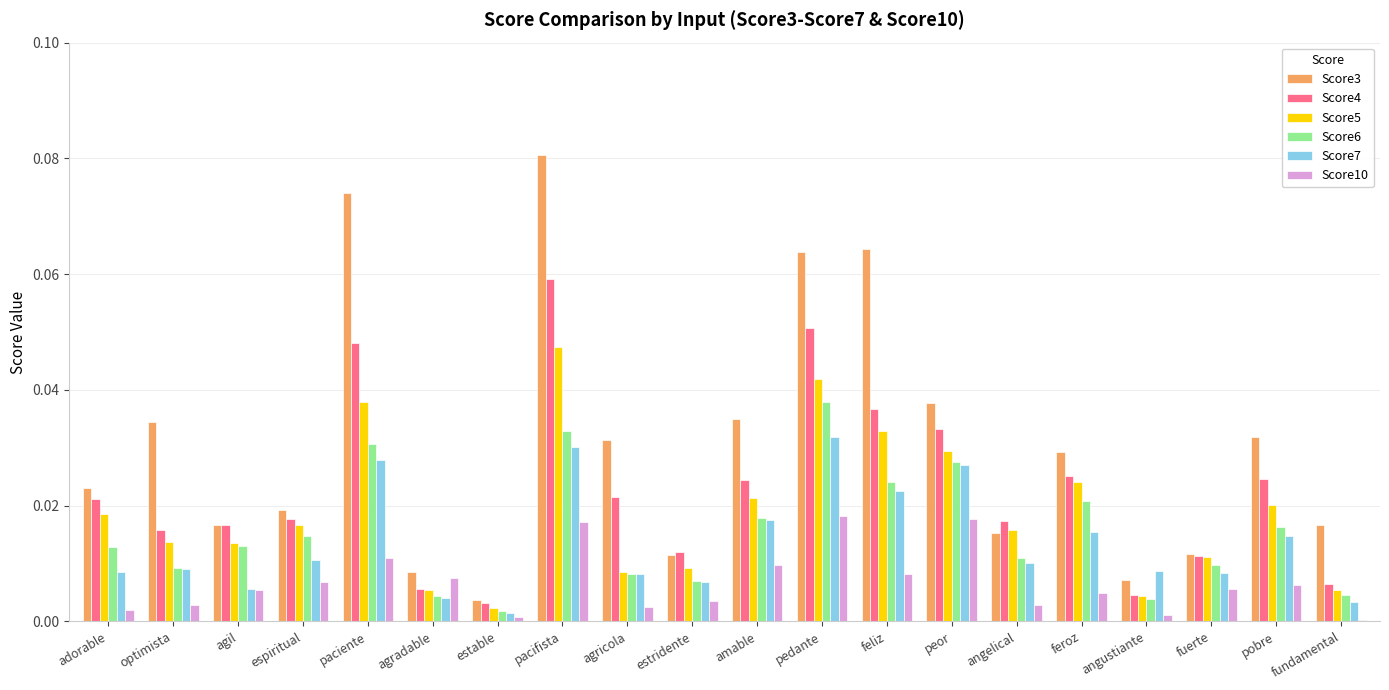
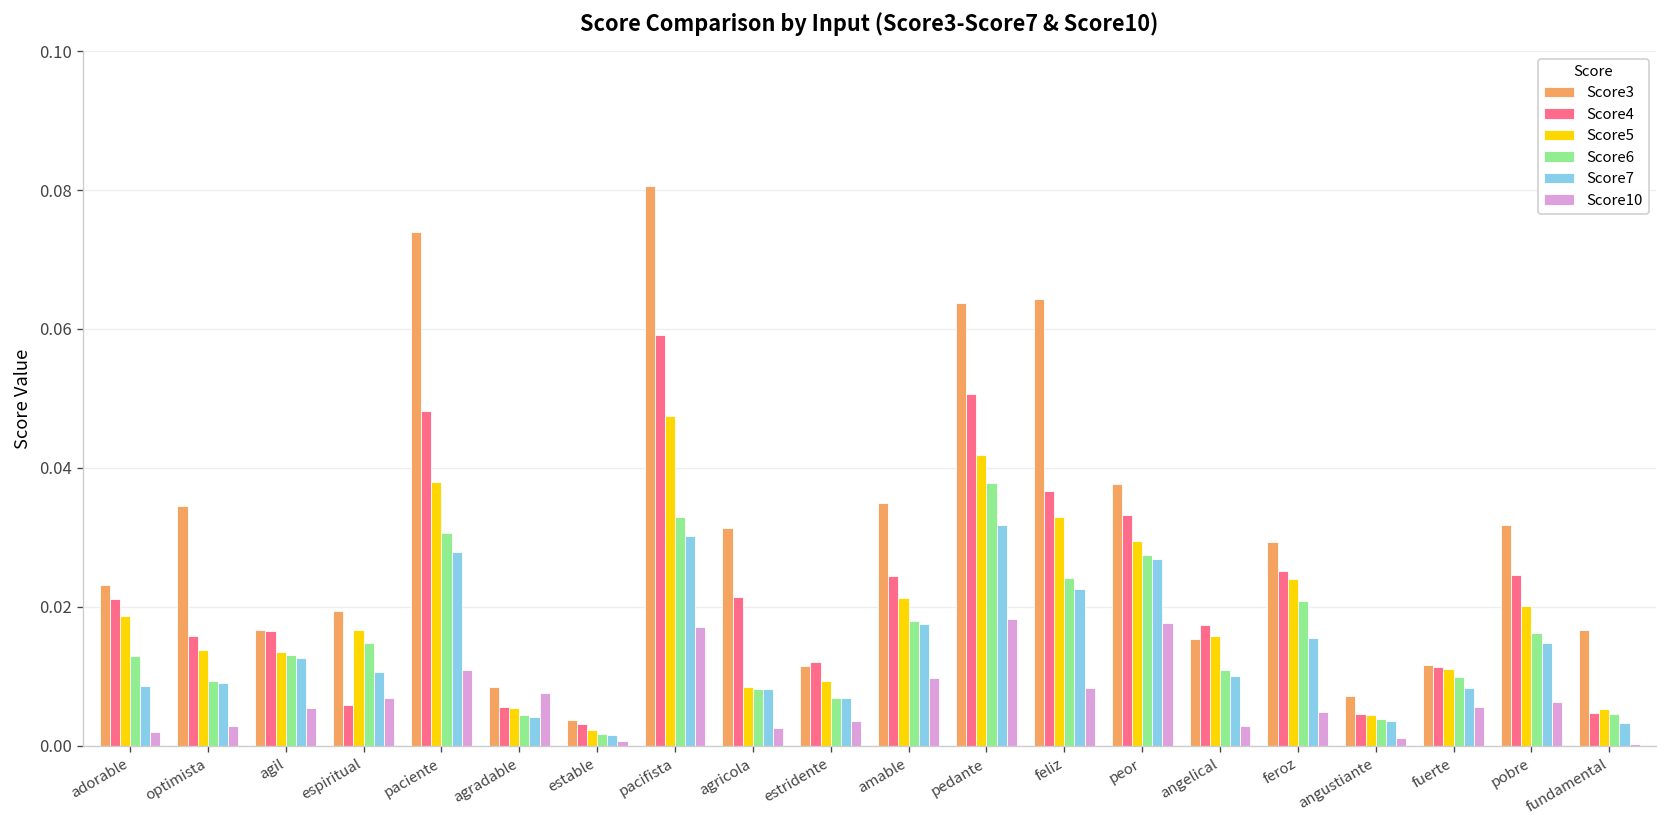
  {
    "Score3": {
      "adorable": 0.023,
      "optimista": 0.034,
      "agil": 0.017,
      "espiritual": 0.019,
      "paciente": 0.074,
      "agradable": 0.009,
      "estable": 0.004,
      "pacifista": 0.081,
      "agricola": 0.031,
      "estridente": 0.011,
      "amable": 0.035,
      "pedante": 0.064,
      "feliz": 0.064,
      "peor": 0.038,
      "angelical": 0.015,
      "feroz": 0.029,
      "angustiante": 0.007,
      "fuerte": 0.012,
      "pobre": 0.032,
      "fundamental": 0.017
    },
    "Score4": {
      "adorable": 0.021,
      "optimista": 0.016,
      "agil": 0.017,
-     "espiritual": 0.018,
+     "espiritual": 0.006,
      "paciente": 0.048,
      "agradable": 0.006,
      "estable": 0.003,
      "pacifista": 0.059,
      "agricola": 0.021,
      "estridente": 0.012,
      "amable": 0.025,
      "pedante": 0.051,
      "feliz": 0.037,
      "peor": 0.033,
      "angelical": 0.017,
      "feroz": 0.025,
      "angustiante": 0.005,
      "fuerte": 0.011,
      "pobre": 0.025,
-     "fundamental": 0.006
+     "fundamental": 0.005
    },
    "Score5": {
      "adorable": 0.019,
      "optimista": 0.014,
      "agil": 0.013,
      "espiritual": 0.017,
      "paciente": 0.038,
      "agradable": 0.005,
      "estable": 0.002,
      "pacifista": 0.047,
      "agricola": 0.008,
      "estridente": 0.009,
      "amable": 0.021,
      "pedante": 0.042,
      "feliz": 0.033,
      "peor": 0.029,
      "angelical": 0.016,
      "feroz": 0.024,
      "angustiante": 0.004,
      "fuerte": 0.011,
      "pobre": 0.020,
      "fundamental": 0.005
    },
    "Score6": {
      "adorable": 0.013,
      "optimista": 0.009,
      "agil": 0.013,
      "espiritual": 0.015,
      "paciente": 0.031,
      "agradable": 0.004,
      "estable": 0.002,
      "pacifista": 0.033,
      "agricola": 0.008,
      "estridente": 0.007,
      "amable": 0.018,
      "pedante": 0.038,
      "feliz": 0.024,
      "peor": 0.027,
      "angelical": 0.011,
      "feroz": 0.021,
      "angustiante": 0.004,
      "fuerte": 0.010,
      "pobre": 0.016,
      "fundamental": 0.005
    },
    "Score7": {
      "adorable": 0.009,
      "optimista": 0.009,
-     "agil": 0.006,
+     "agil": 0.013,
      "espiritual": 0.011,
      "paciente": 0.028,
      "agradable": 0.004,
      "estable": 0.002,
      "pacifista": 0.030,
      "agricola": 0.008,
      "estridente": 0.007,
      "amable": 0.017,
      "pedante": 0.032,
      "feliz": 0.023,
      "peor": 0.027,
      "angelical": 0.010,
      "feroz": 0.015,
-     "angustiante": 0.009,
+     "angustiante": 0.004,
      "fuerte": 0.008,
      "pobre": 0.015,
      "fundamental": 0.003
    },
    "Score10": {
      "adorable": 0.002,
      "optimista": 0.003,
      "agil": 0.005,
      "espiritual": 0.007,
      "paciente": 0.011,
      "agradable": 0.008,
      "estable": 0.001,
      "pacifista": 0.017,
      "agricola": 0.003,
      "estridente": 0.004,
      "amable": 0.010,
      "pedante": 0.018,
      "feliz": 0.008,
      "peor": 0.018,
      "angelical": 0.003,
      "feroz": 0.005,
      "angustiante": 0.001,
      "fuerte": 0.006,
      "pobre": 0.006
    }
  }
